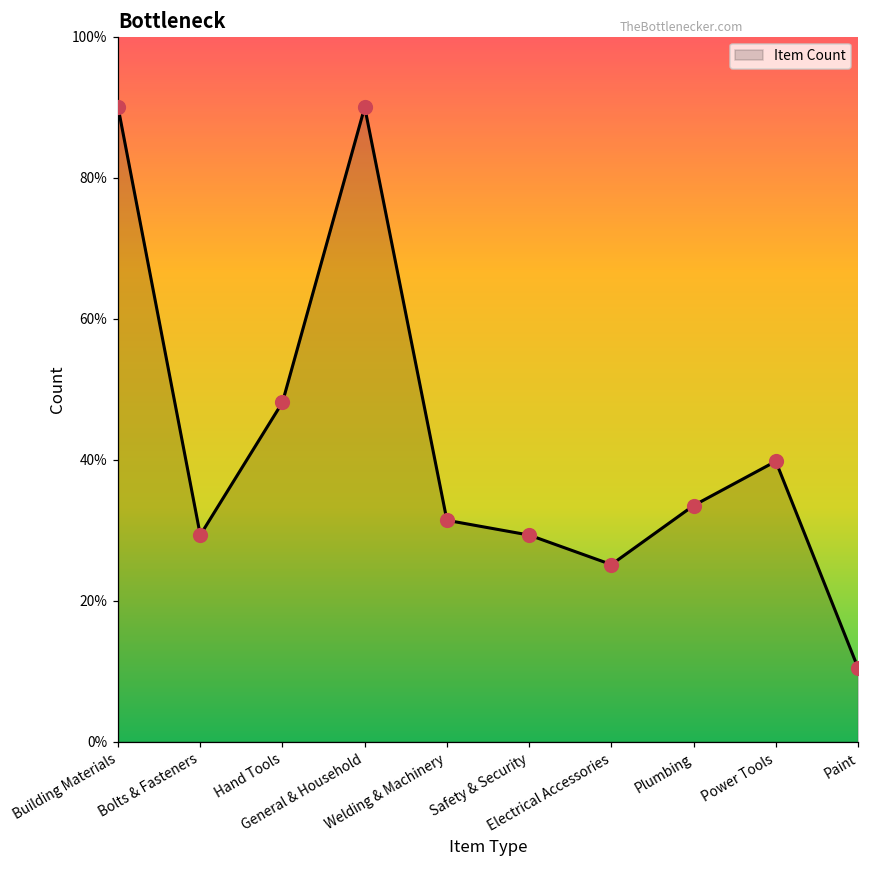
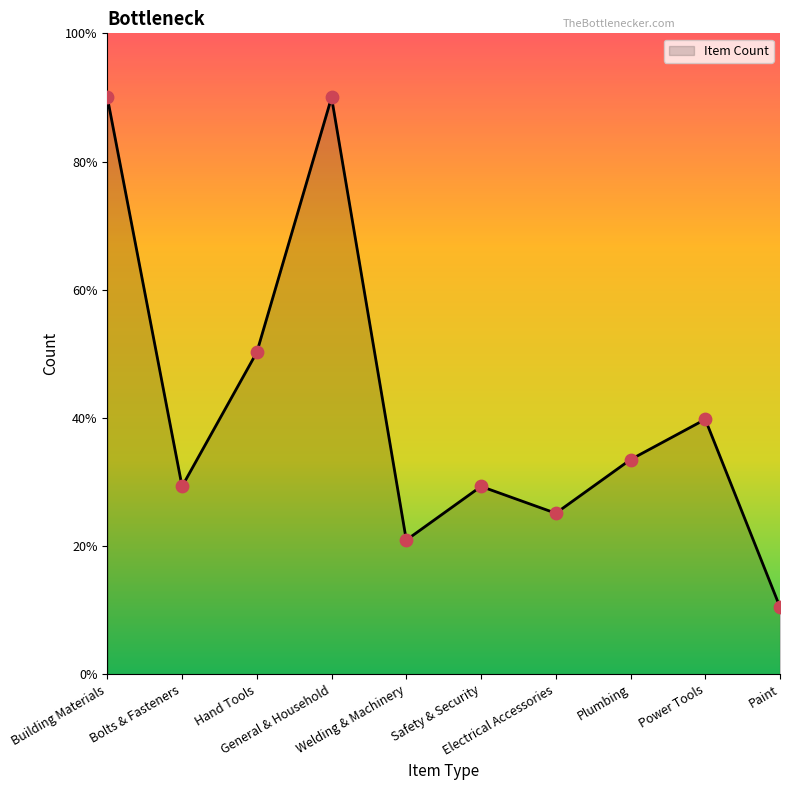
  {
    "Building Materials": "90%",
    "Bolts & Fasteners": "29%",
-   "Hand Tools": "48%",
+   "Hand Tools": "50%",
    "General & Household": "90%",
-   "Welding & Machinery": "31%",
+   "Welding & Machinery": "21%",
    "Safety & Security": "29%",
    "Electrical Accessories": "25%",
    "Plumbing": "33%",
    "Power Tools": "40%",
    "Paint": "10%"
  }
